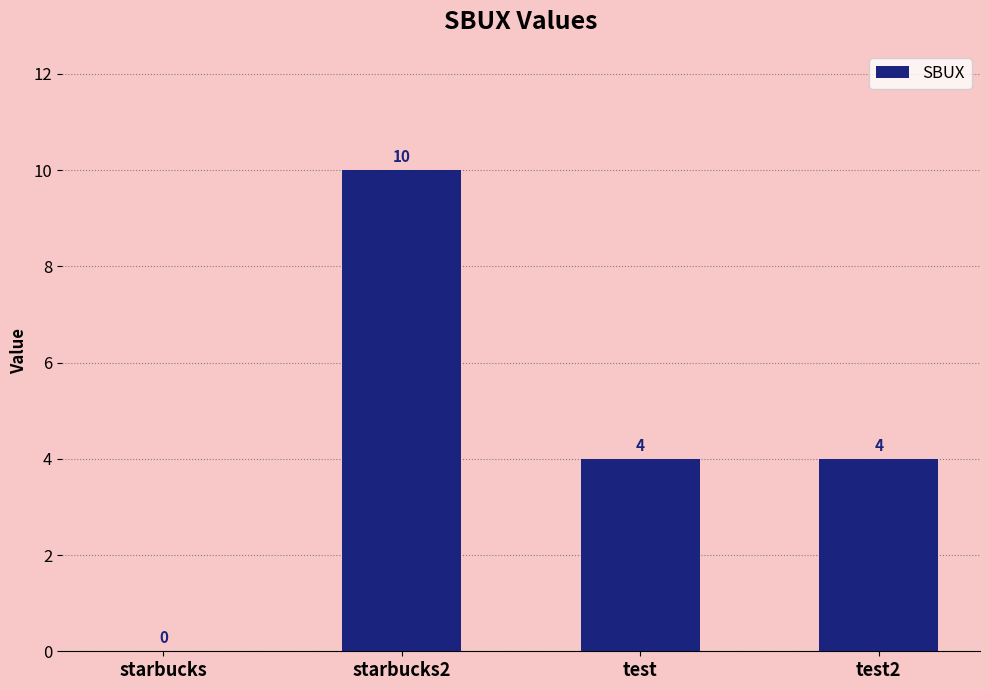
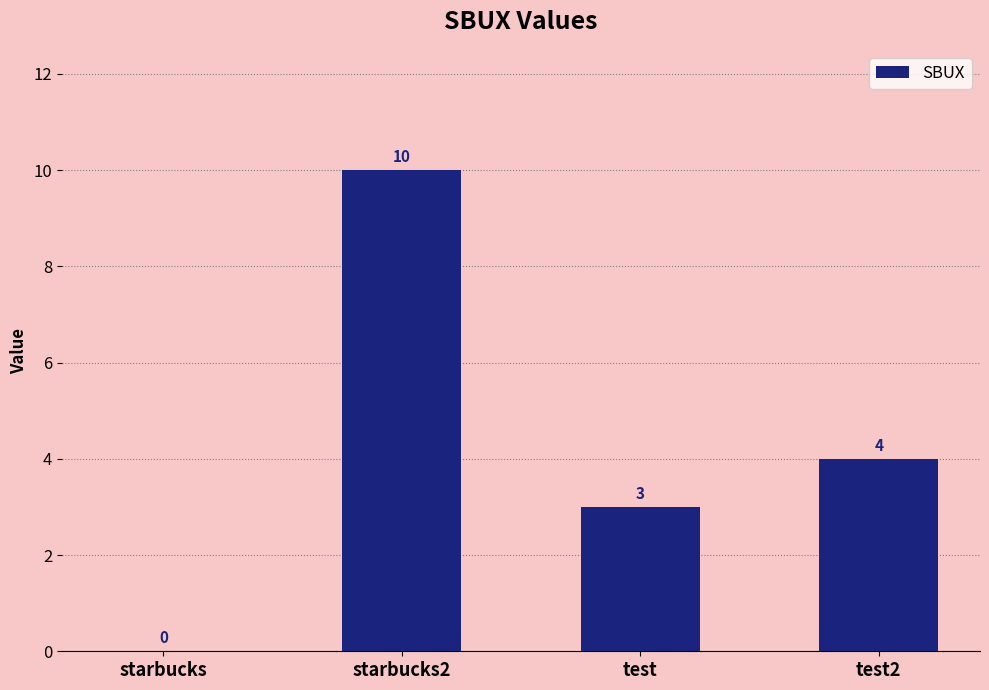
  {
    "starbucks": 0,
    "starbucks2": 10,
-   "test": 4,
+   "test": 3,
    "test2": 4
  }
